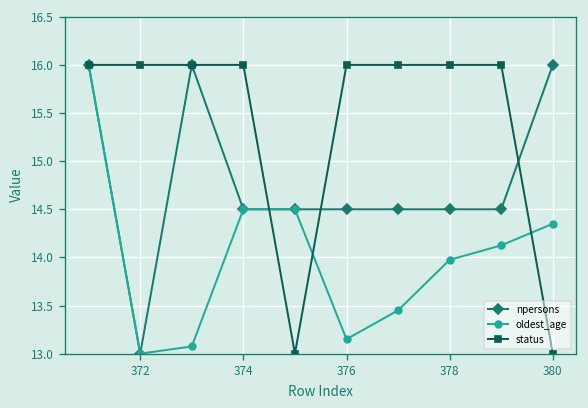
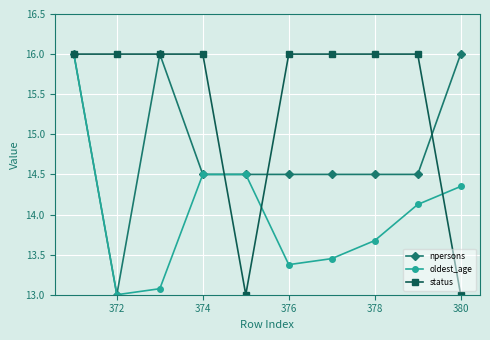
  {
    "oldest_age": {
-     "376": 13.2,
-     "378": 14.0,
+     "376": 13.4,
+     "378": 13.7,
      "380": 14.4
    }
  }
